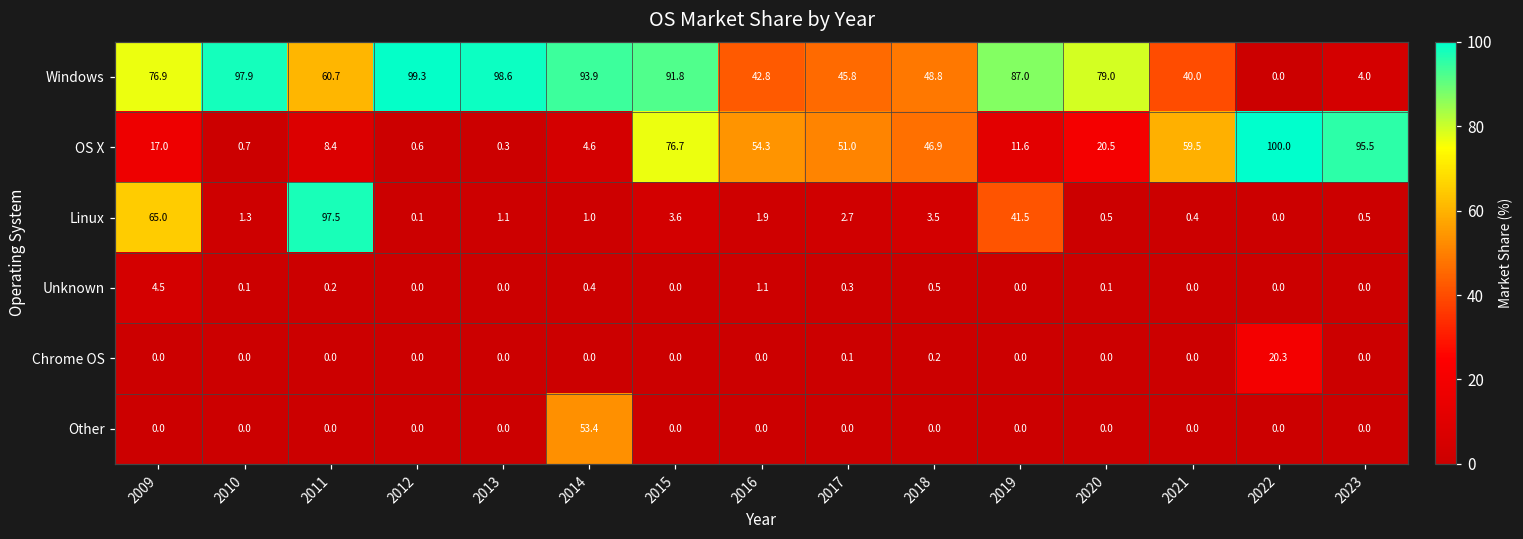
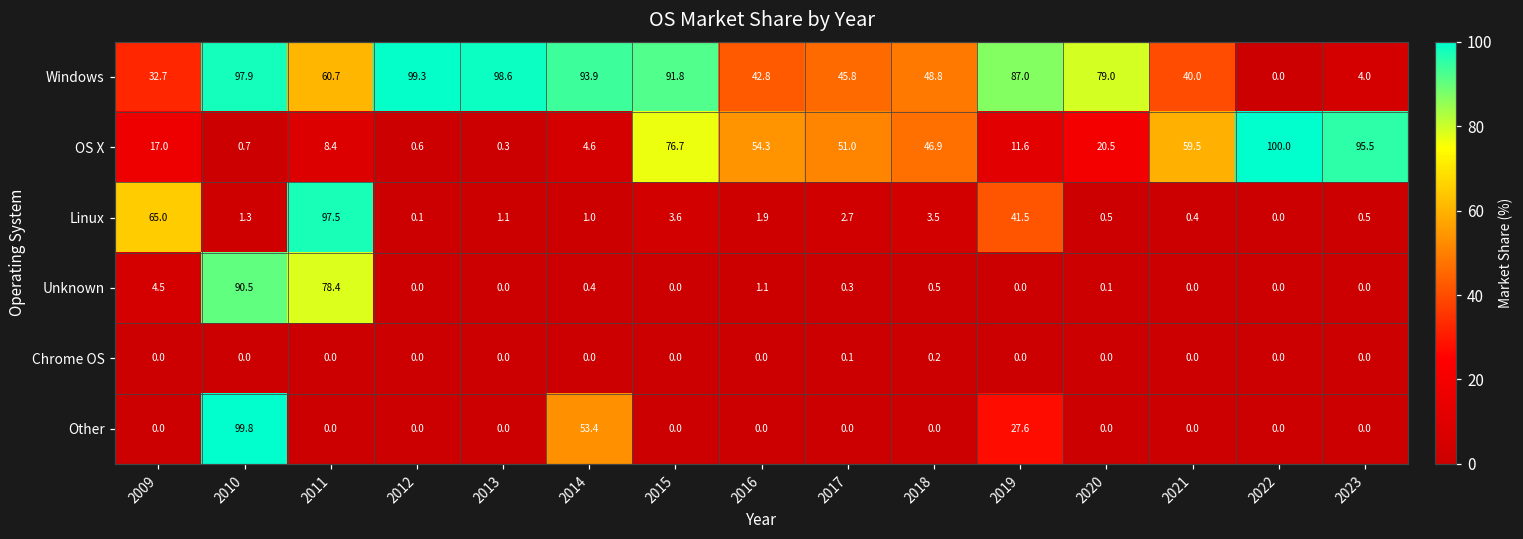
  {
    "Windows": {
-     "2009": 76.9,
+     "2009": 32.7,
      "2010": 97.9,
      "2011": 60.7,
      "2012": 99.3,
      "2013": 98.6,
      "2014": 93.9,
      "2015": 91.8,
      "2016": 42.8,
      "2017": 45.8,
      "2018": 48.8,
      "2019": 87.0,
      "2020": 79.0,
      "2021": 40.0,
      "2022": 0.0,
      "2023": 4.0
    },
    "OS X": {
      "2009": 17.0,
      "2010": 0.7,
      "2011": 8.4,
      "2012": 0.6,
      "2013": 0.3,
      "2014": 4.6,
      "2015": 76.7,
      "2016": 54.3,
      "2017": 51.0,
      "2018": 46.9,
      "2019": 11.6,
      "2020": 20.5,
      "2021": 59.5,
      "2022": 100.0,
      "2023": 95.5
    },
    "Linux": {
      "2009": 65.0,
      "2010": 1.3,
      "2011": 97.5,
      "2012": 0.1,
      "2013": 1.1,
      "2014": 1.0,
      "2015": 3.6,
      "2016": 1.9,
      "2017": 2.7,
      "2018": 3.5,
      "2019": 41.5,
      "2020": 0.5,
      "2021": 0.4,
      "2022": 0.0,
      "2023": 0.5
    },
    "Unknown": {
      "2009": 4.5,
-     "2010": 0.1,
-     "2011": 0.2,
+     "2010": 90.5,
+     "2011": 78.4,
      "2012": 0.0,
      "2013": 0.0,
      "2014": 0.4,
      "2015": 0.0,
      "2016": 1.1,
      "2017": 0.3,
      "2018": 0.5,
      "2019": 0.0,
      "2020": 0.1,
      "2021": 0.0,
      "2022": 0.0,
      "2023": 0.0
    },
    "Chrome OS": {
      "2009": 0.0,
      "2010": 0.0,
      "2011": 0.0,
      "2012": 0.0,
      "2013": 0.0,
      "2014": 0.0,
      "2015": 0.0,
      "2016": 0.0,
      "2017": 0.1,
      "2018": 0.2,
      "2019": 0.0,
      "2020": 0.0,
      "2021": 0.0,
-     "2022": 20.3,
+     "2022": 0.0,
      "2023": 0.0
    },
    "Other": {
      "2009": 0.0,
-     "2010": 0.0,
+     "2010": 99.8,
      "2011": 0.0,
      "2012": 0.0,
      "2013": 0.0,
      "2014": 53.4,
      "2015": 0.0,
      "2016": 0.0,
      "2017": 0.0,
      "2018": 0.0,
-     "2019": 0.0,
+     "2019": 27.6,
      "2020": 0.0,
      "2021": 0.0,
      "2022": 0.0,
      "2023": 0.0
    }
  }
